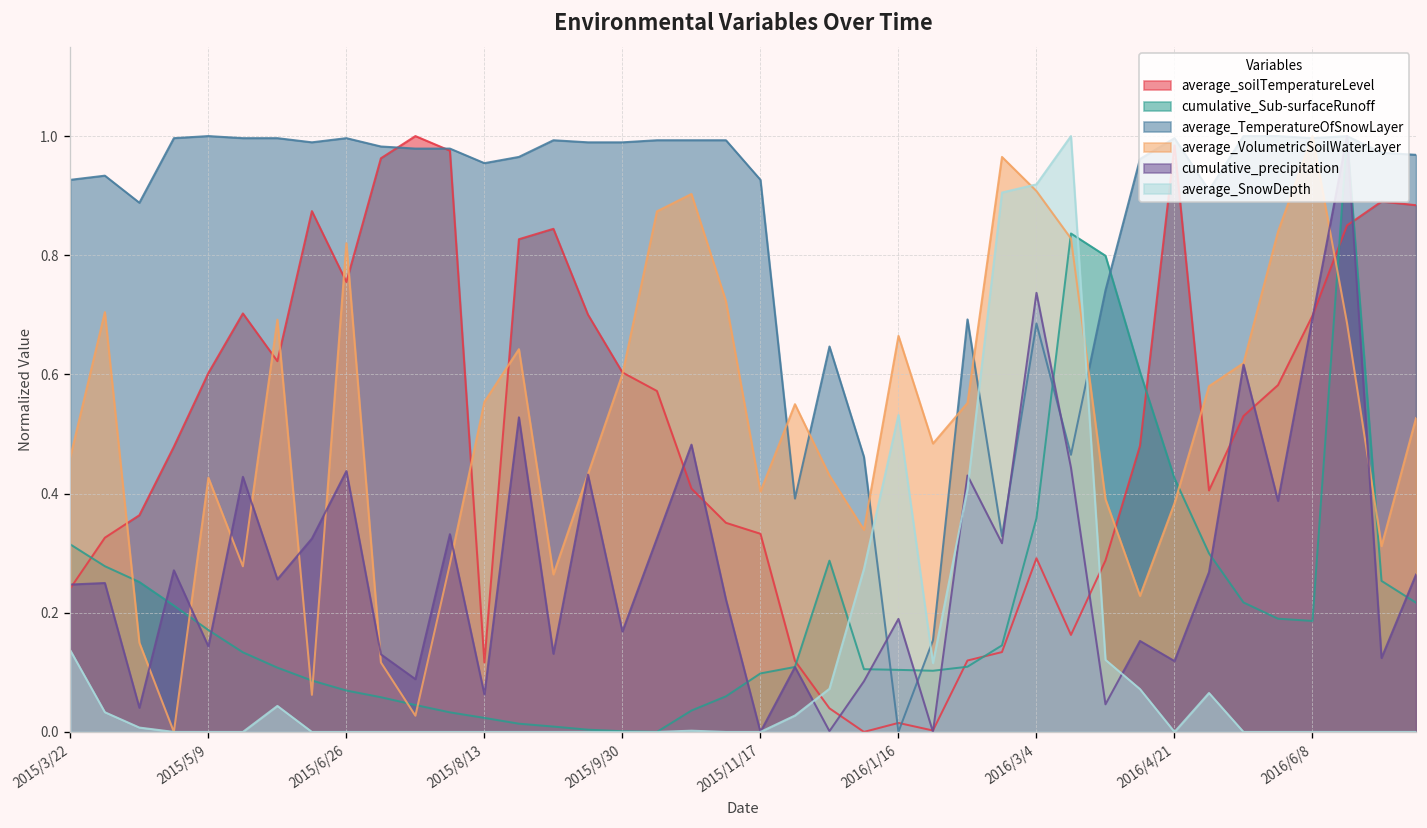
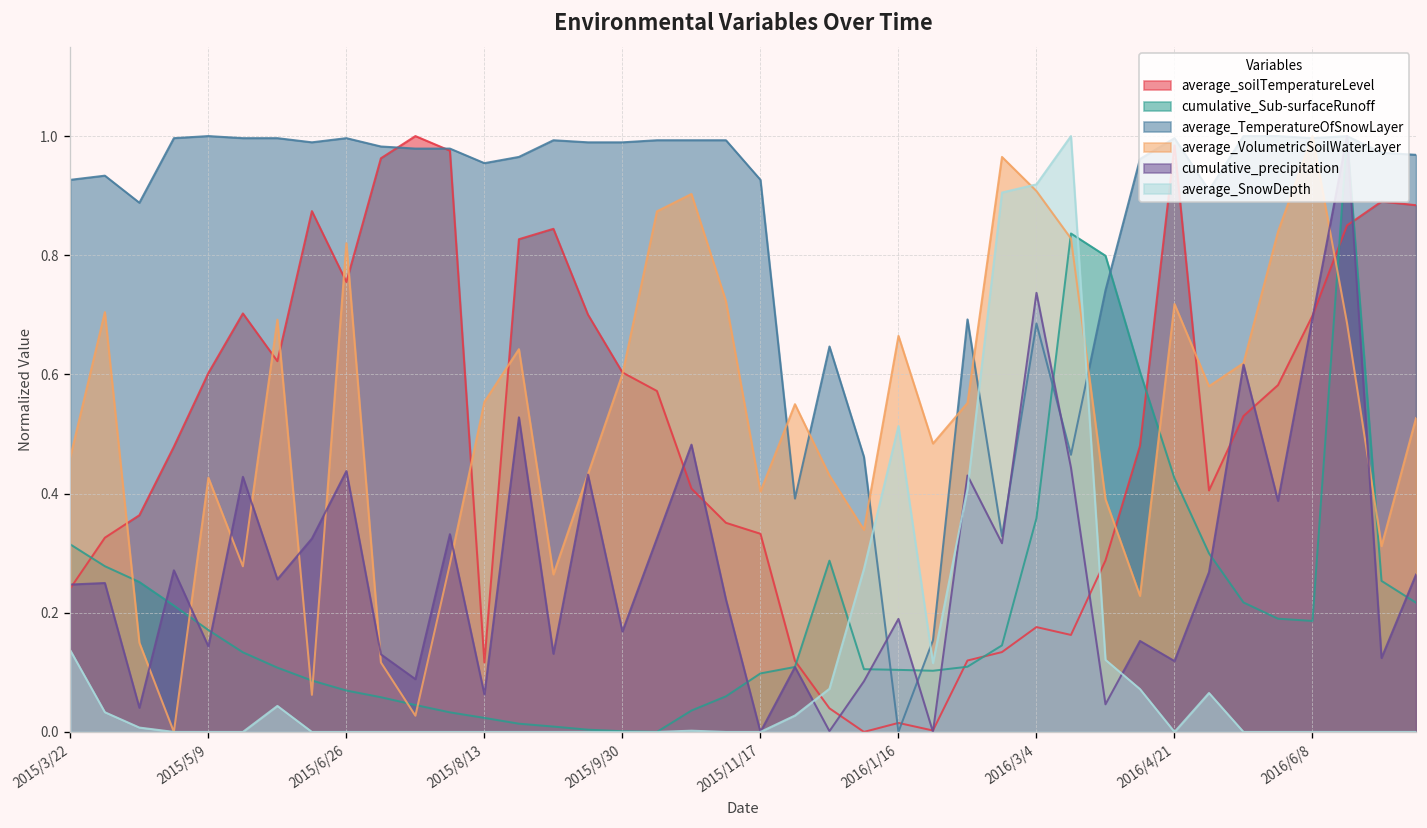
  {
    "average_soilTemperatureLevel": {
      "2015/3/22": 0.24,
      "2015/5/9": 0.60,
      "2015/6/26": 0.76,
      "2015/8/13": 0.12,
      "2015/11/17": 0.33,
      "2016/1/16": 0.02,
-     "2016/3/4": 0.29
+     "2016/3/4": 0.18
    },
    "average_VolumetricSoilWaterLayer": {
      "2015/3/22": 0.46,
      "2015/5/9": 0.43,
      "2015/6/26": 0.82,
      "2015/8/13": 0.55,
      "2015/11/17": 0.40,
      "2016/1/16": 0.66,
      "2016/3/4": 0.91,
-     "2016/4/21": 0.38
+     "2016/4/21": 0.72
    },
    "average_SnowDepth": {
      "2015/3/22": 0.14,
      "2015/5/9": 0.00,
      "2015/6/26": 0.00,
      "2015/8/13": 0.00,
-     "2016/1/16": 0.53,
+     "2016/1/16": 0.51,
      "2016/3/4": 0.92,
      "2016/4/21": 0.00,
      "2016/6/8": 0.00
    }
  }
